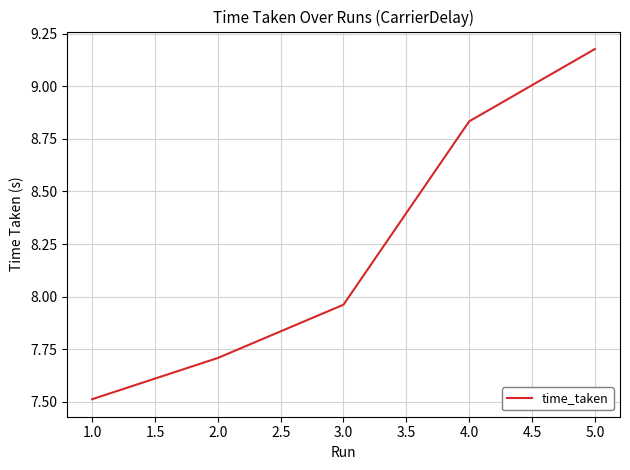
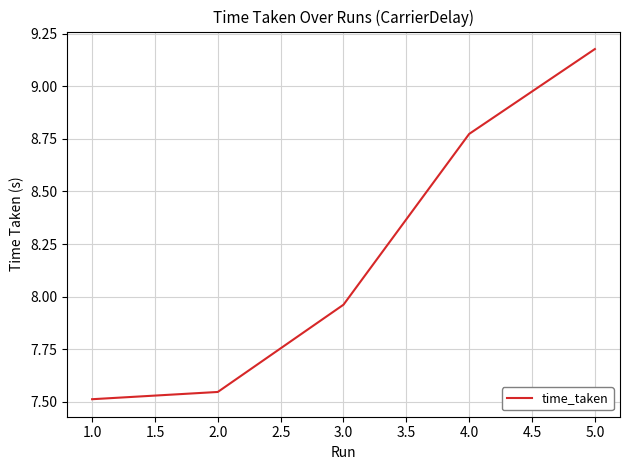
  {
    "1.0": 7.51,
-   "2.0": 7.71,
+   "2.0": 7.55,
    "3.0": 7.96,
-   "4.0": 8.83,
+   "4.0": 8.77,
    "5.0": 9.18
  }
